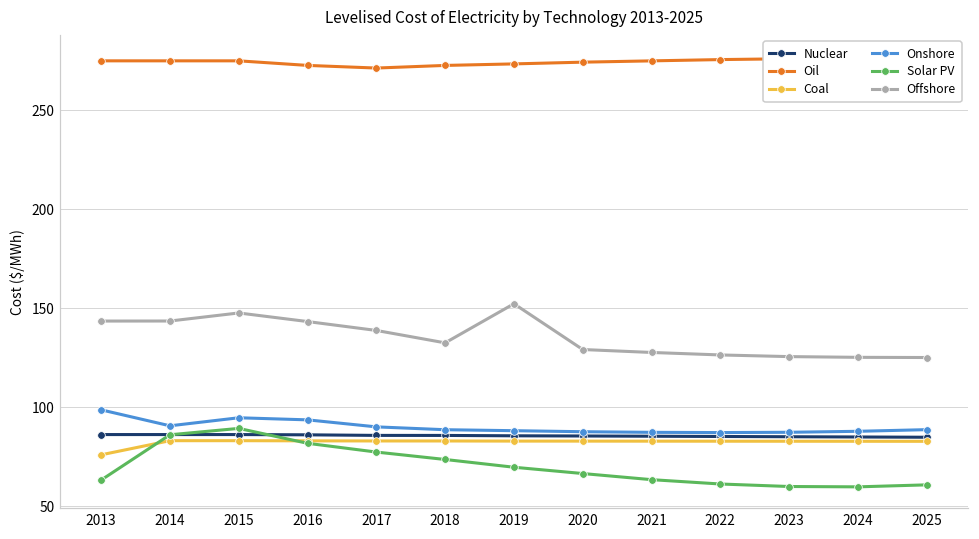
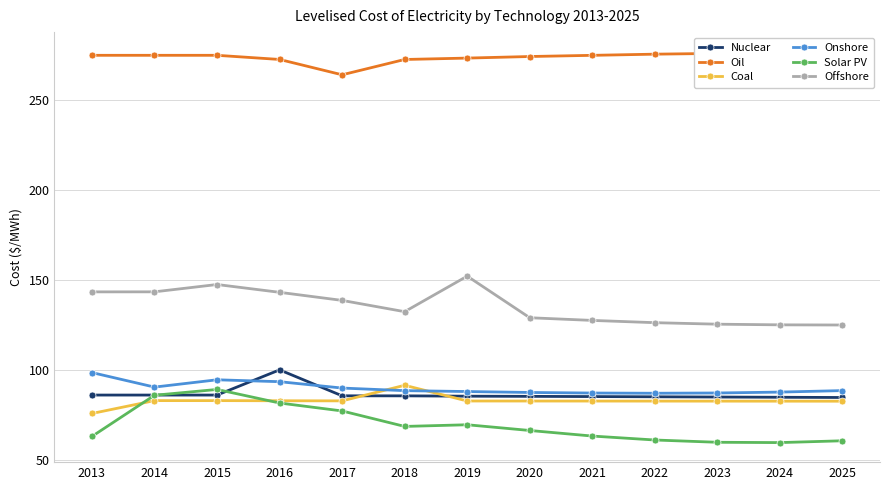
  {
    "Nuclear": {
      "2013": 86,
      "2015": 86,
-     "2016": 86,
+     "2016": 100,
      "2017": 86,
      "2018": 86,
      "2019": 86,
      "2020": 86,
      "2021": 85,
      "2022": 85,
      "2023": 85,
      "2024": 85,
      "2025": 85
    },
    "Oil": {
      "2013": 275,
      "2014": 275,
      "2015": 275,
      "2016": 273,
-     "2017": 271,
+     "2017": 264,
      "2018": 273,
      "2019": 273,
      "2020": 274,
      "2021": 275,
      "2022": 275
    },
    "Coal": {
      "2013": 76,
      "2014": 83,
      "2015": 83,
      "2017": 83,
-     "2018": 83,
+     "2018": 92,
      "2019": 83,
      "2020": 83,
      "2021": 83,
      "2022": 83,
      "2023": 83,
      "2024": 83,
      "2025": 83
    },
    "Onshore": {
      "2013": 99,
      "2014": 91,
      "2015": 95,
      "2016": 94,
      "2017": 90,
      "2018": 89,
      "2019": 88,
      "2020": 88,
      "2021": 87,
      "2022": 87,
      "2023": 87,
      "2024": 88,
      "2025": 89
    },
    "Solar PV": {
      "2013": 63,
      "2015": 89,
      "2017": 77,
-     "2018": 74,
+     "2018": 69,
      "2019": 70,
      "2020": 67,
      "2021": 64,
      "2022": 61,
      "2023": 60,
      "2024": 60,
      "2025": 61
    },
    "Offshore": {
      "2013": 144,
      "2014": 144,
      "2015": 148,
      "2016": 143,
      "2017": 139,
      "2018": 133,
      "2019": 152,
      "2020": 129,
      "2021": 128,
      "2022": 126,
      "2023": 126,
      "2024": 125,
      "2025": 125
    }
  }
